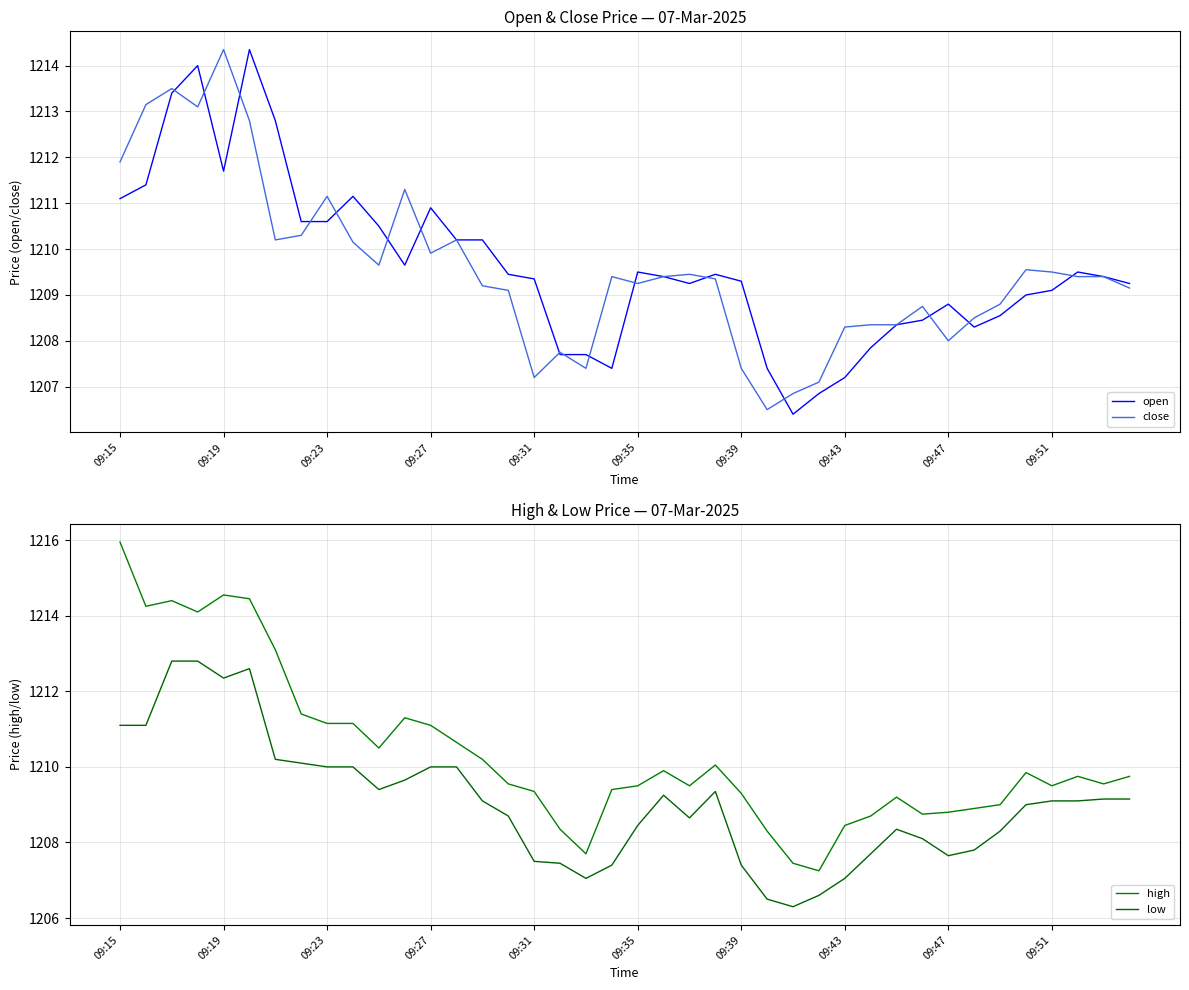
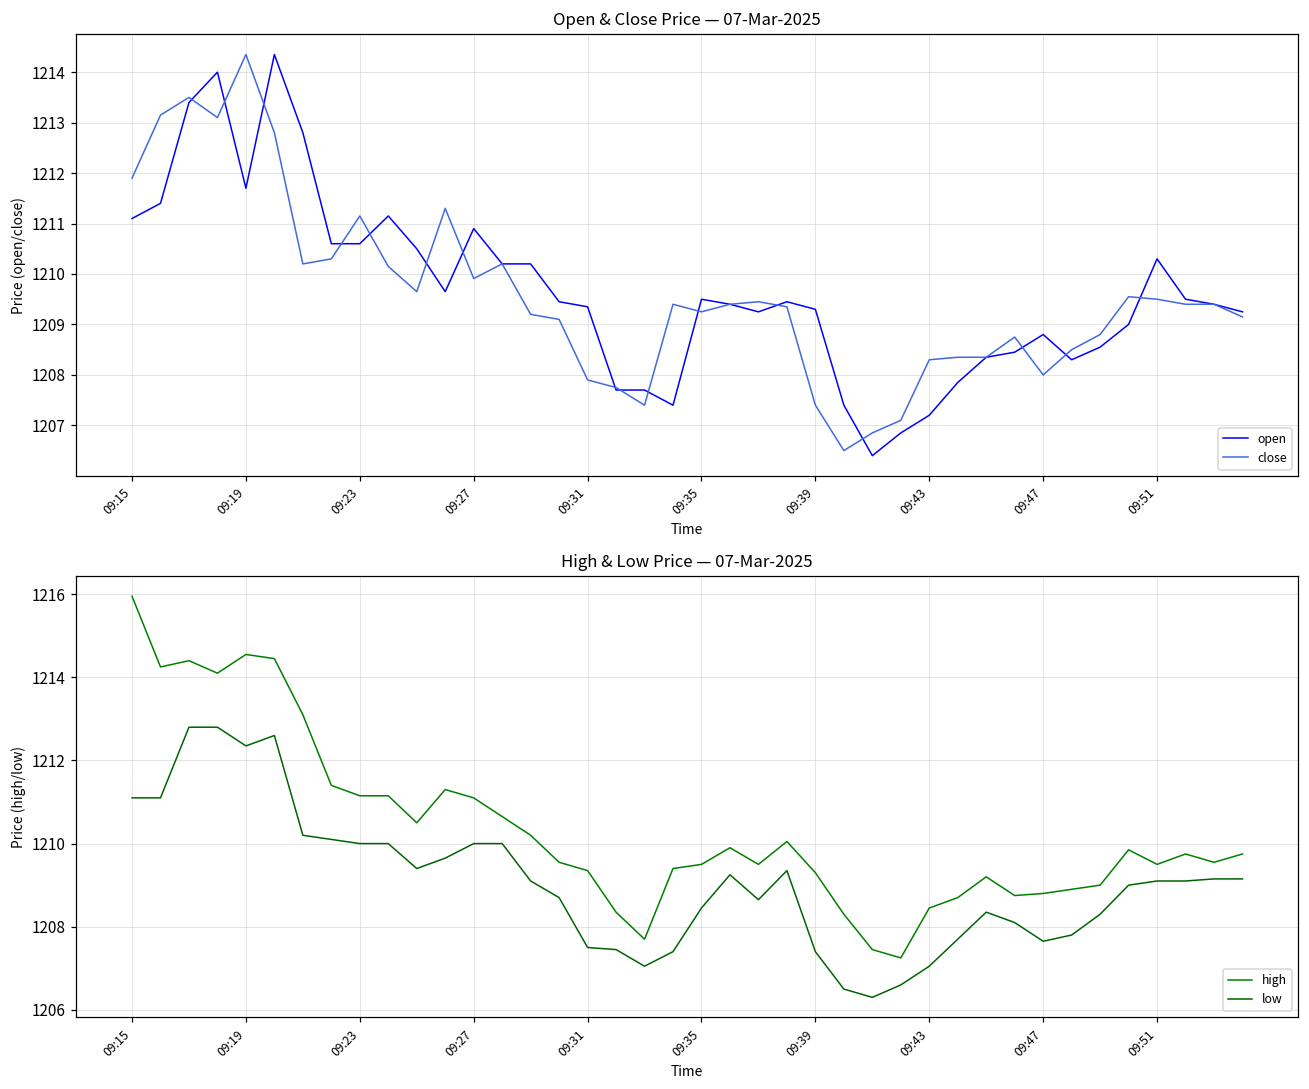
  {
    "Open & Close Price — 07-Mar-2025": {
      "open": {
        "09:15": 1211.1,
        "09:19": 1211.7,
        "09:23": 1210.6,
        "09:27": 1210.9,
        "09:31": 1209.4,
        "09:35": 1209.5,
        "09:39": 1209.3,
        "09:43": 1207.2,
        "09:47": 1208.8,
-       "09:51": 1209.1
+       "09:51": 1210.3
      },
      "close": {
        "09:15": 1211.9,
        "09:19": 1214.4,
        "09:23": 1211.2,
        "09:27": 1209.9,
-       "09:31": 1207.2,
+       "09:31": 1207.9,
        "09:35": 1209.3,
        "09:39": 1207.4,
        "09:43": 1208.3,
        "09:47": 1208.0,
        "09:51": 1209.5
      }
    }
  }
